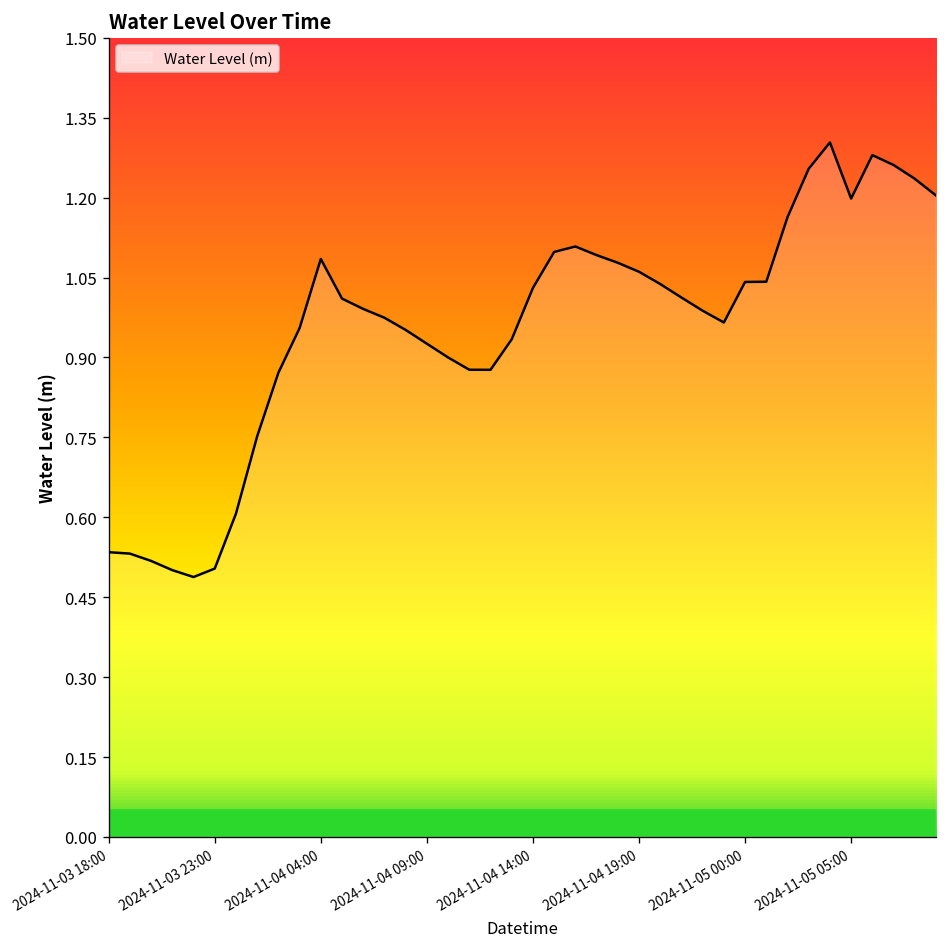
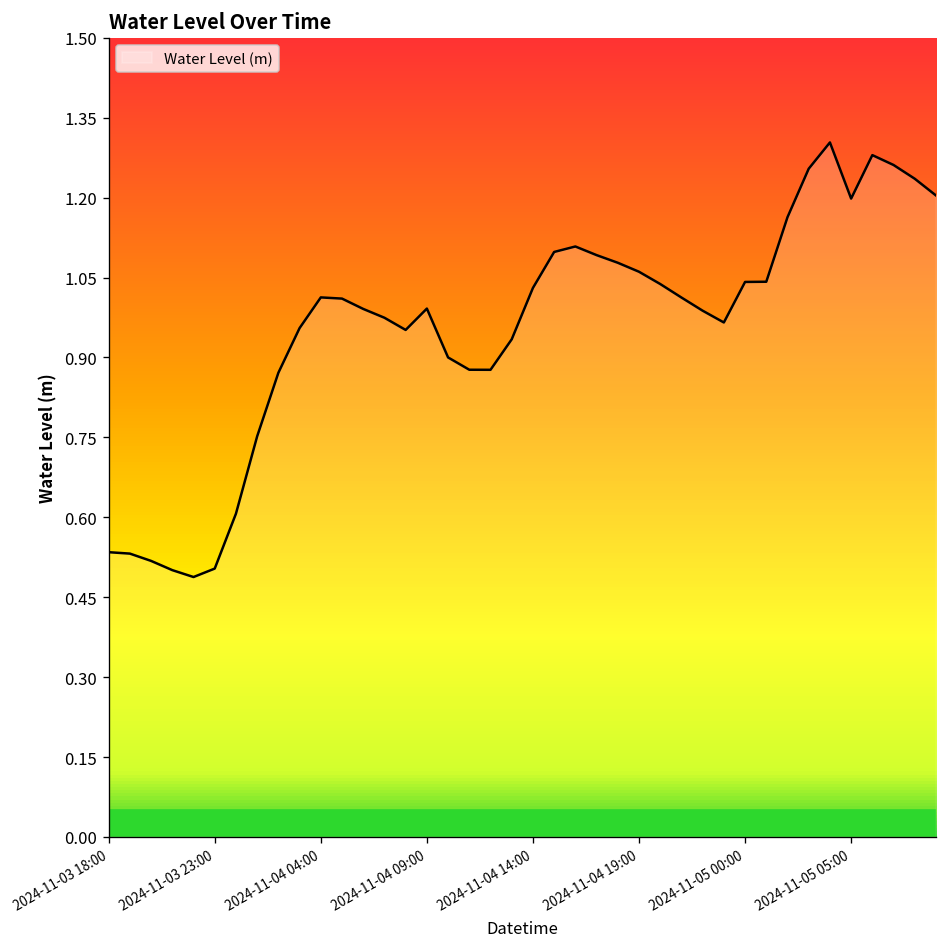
  {
    "2024-11-03 18:00": 0.53,
    "2024-11-03 23:00": 0.50,
-   "2024-11-04 04:00": 1.08,
-   "2024-11-04 09:00": 0.93,
+   "2024-11-04 04:00": 1.01,
+   "2024-11-04 09:00": 0.99,
    "2024-11-04 14:00": 1.03,
    "2024-11-04 19:00": 1.06,
    "2024-11-05 00:00": 1.04,
    "2024-11-05 05:00": 1.20
  }
